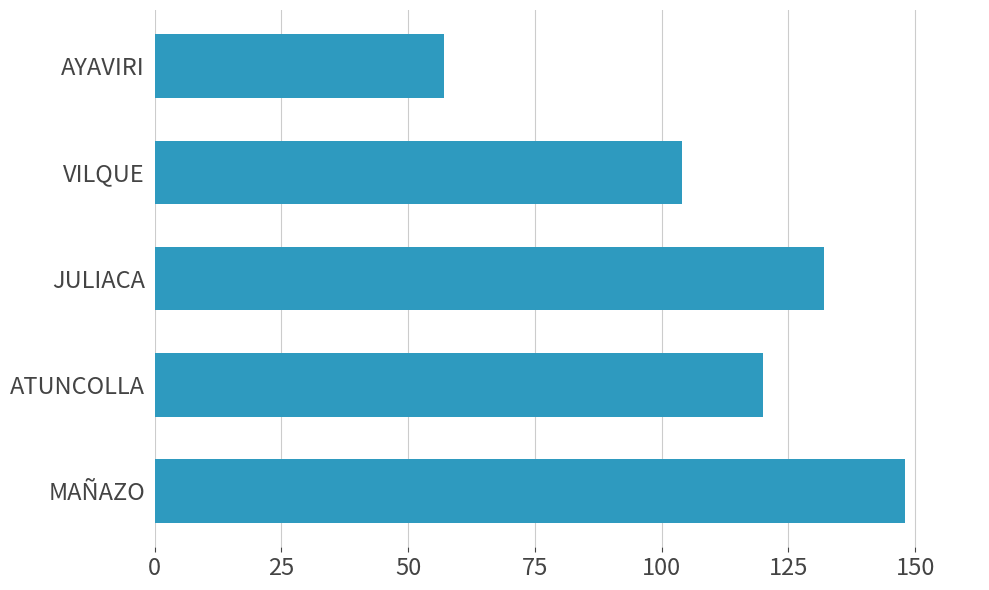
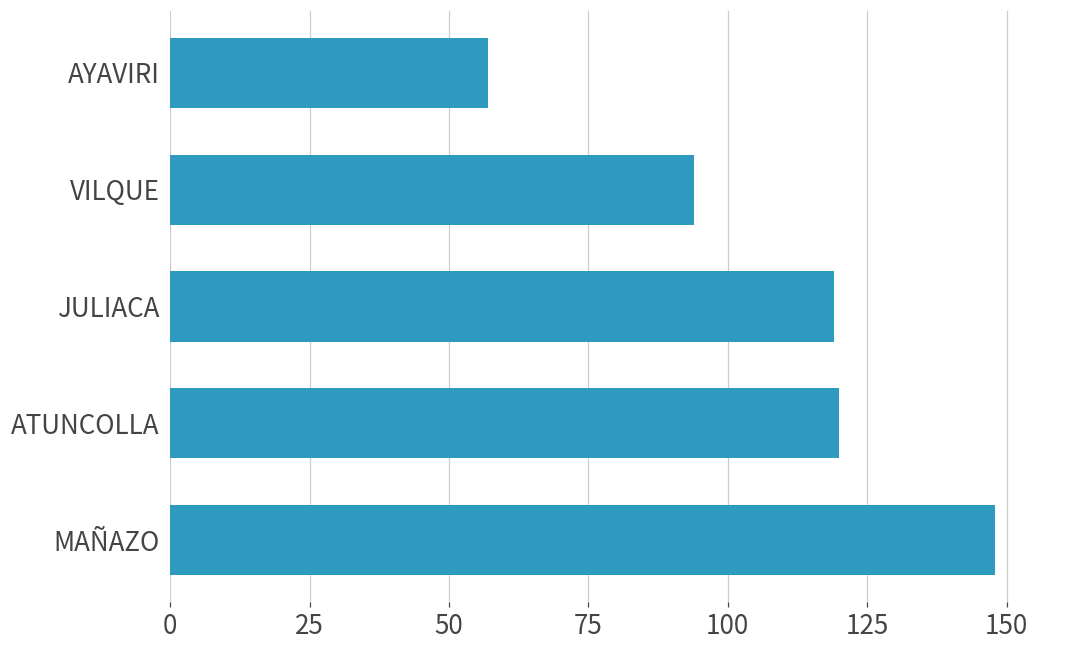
  {
    "AYAVIRI": 57,
-   "VILQUE": 104,
-   "JULIACA": 132,
+   "VILQUE": 94,
+   "JULIACA": 119,
    "ATUNCOLLA": 120,
    "MAÑAZO": 148
  }
